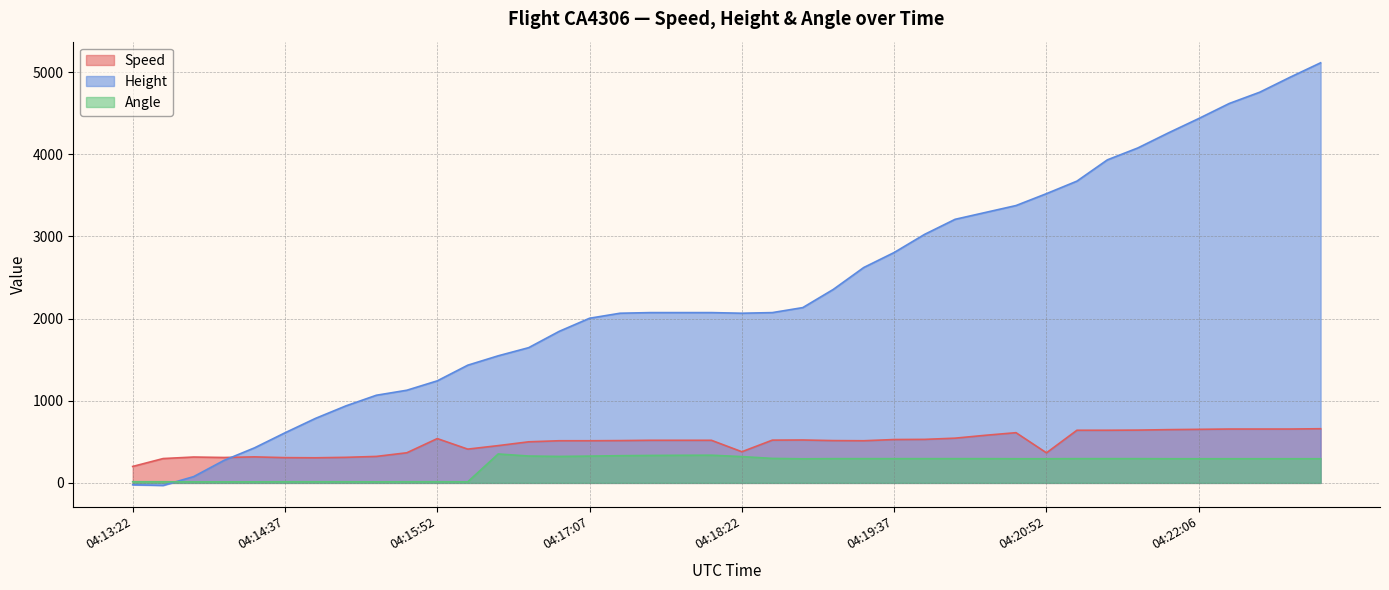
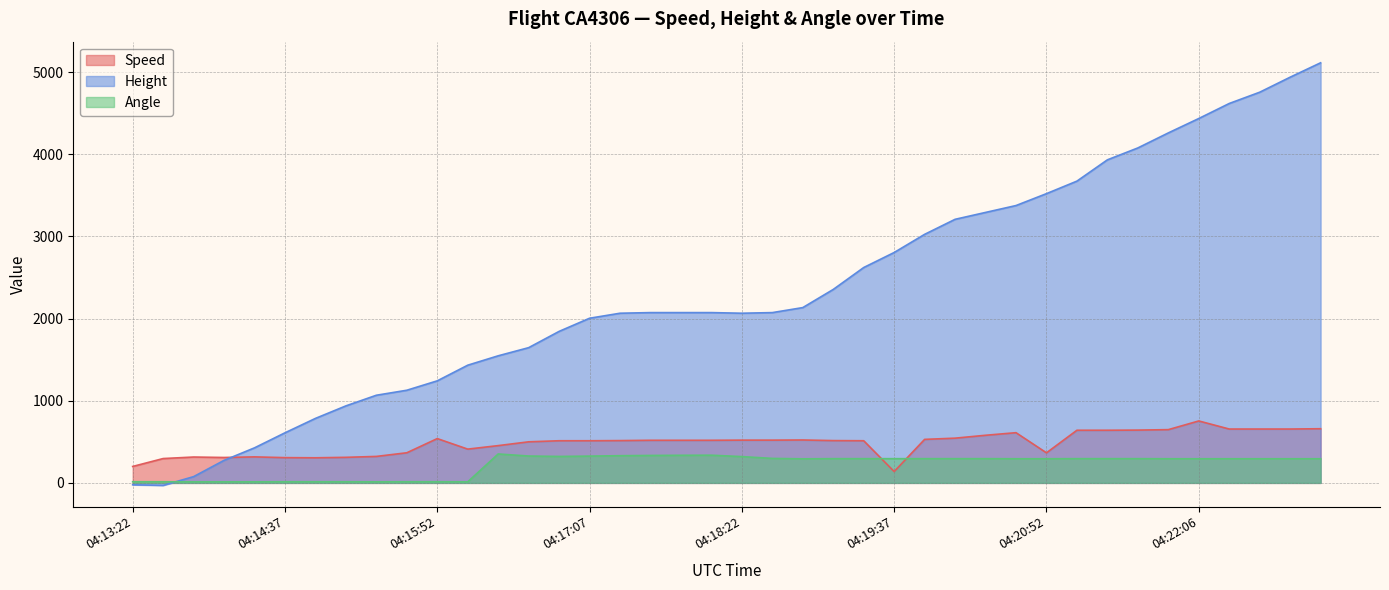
  {
    "Speed": {
      "04:13:22": 200,
      "04:14:37": 300,
      "04:15:52": 500,
      "04:17:07": 500,
-     "04:18:22": 400,
-     "04:19:37": 500,
+     "04:18:22": 500,
+     "04:19:37": 100,
      "04:20:52": 400,
-     "04:22:06": 700
+     "04:22:06": 800
    },
    "Angle": {
      "04:14:37": 0,
      "04:15:52": 0,
      "04:17:07": 300,
      "04:18:22": 300,
      "04:19:37": 300,
      "04:20:52": 300,
      "04:22:06": 300
    }
  }
